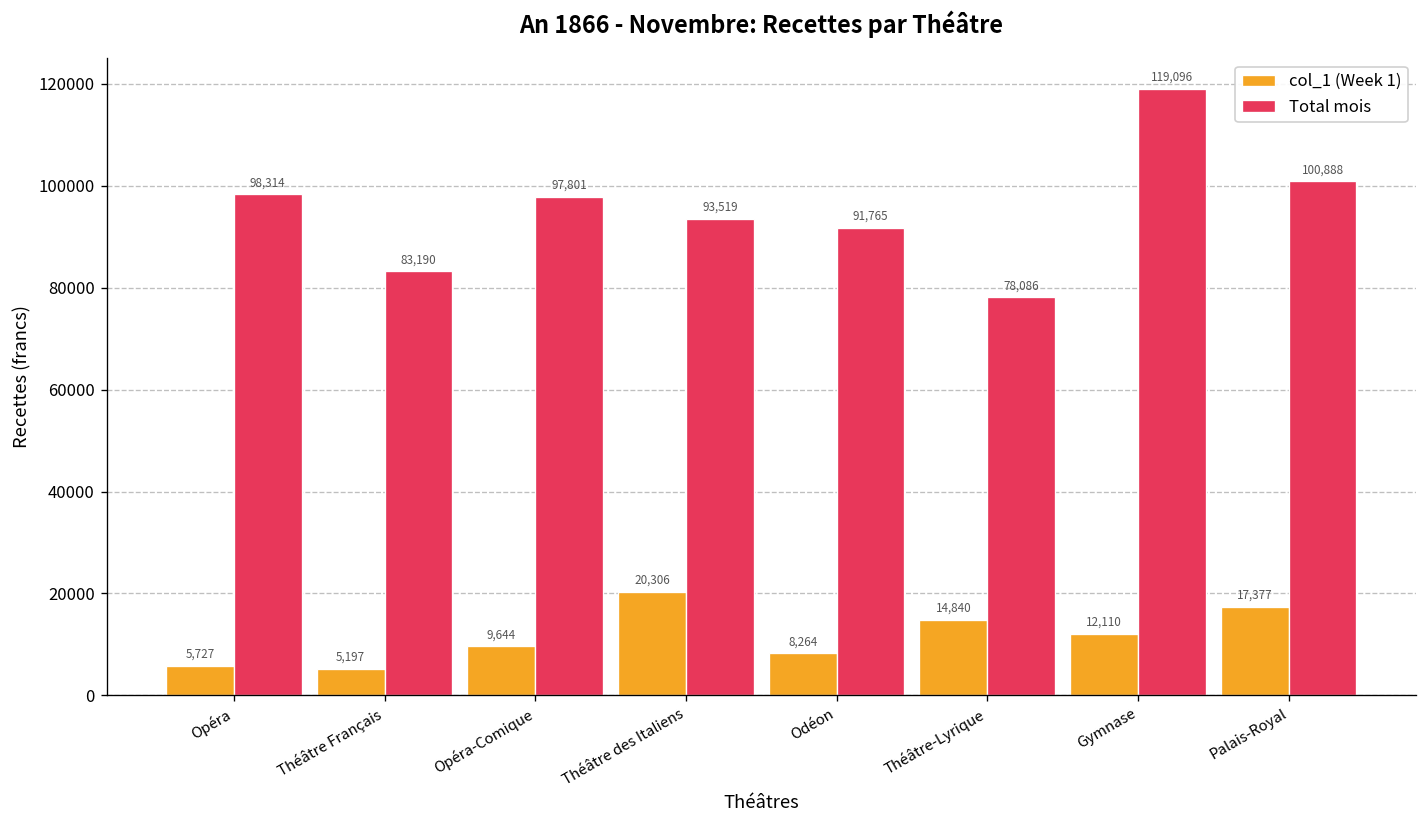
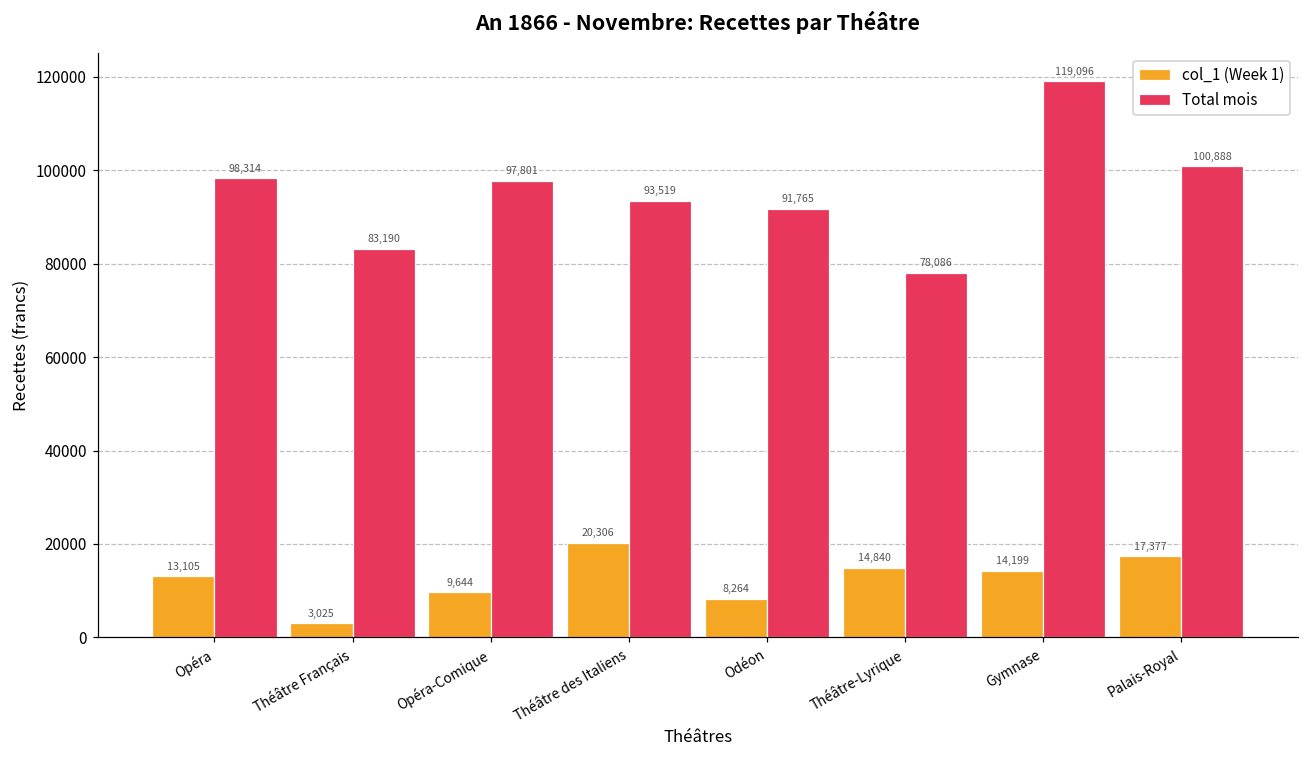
  {
    "col_1 (Week 1)": {
-     "Opéra": "5,727",
-     "Théâtre Français": "5,197",
+     "Opéra": "13,105",
+     "Théâtre Français": "3,025",
      "Opéra-Comique": "9,644",
      "Théâtre des Italiens": "20,306",
      "Odéon": "8,264",
      "Théâtre-Lyrique": "14,840",
-     "Gymnase": "12,110",
+     "Gymnase": "14,199",
      "Palais-Royal": "17,377"
    },
    "Total mois": {
      "Opéra": "98,314",
      "Théâtre Français": "83,190",
      "Opéra-Comique": "97,801",
      "Théâtre des Italiens": "93,519",
      "Odéon": "91,765",
      "Théâtre-Lyrique": "78,086",
      "Gymnase": "119,096",
      "Palais-Royal": "100,888"
    }
  }
